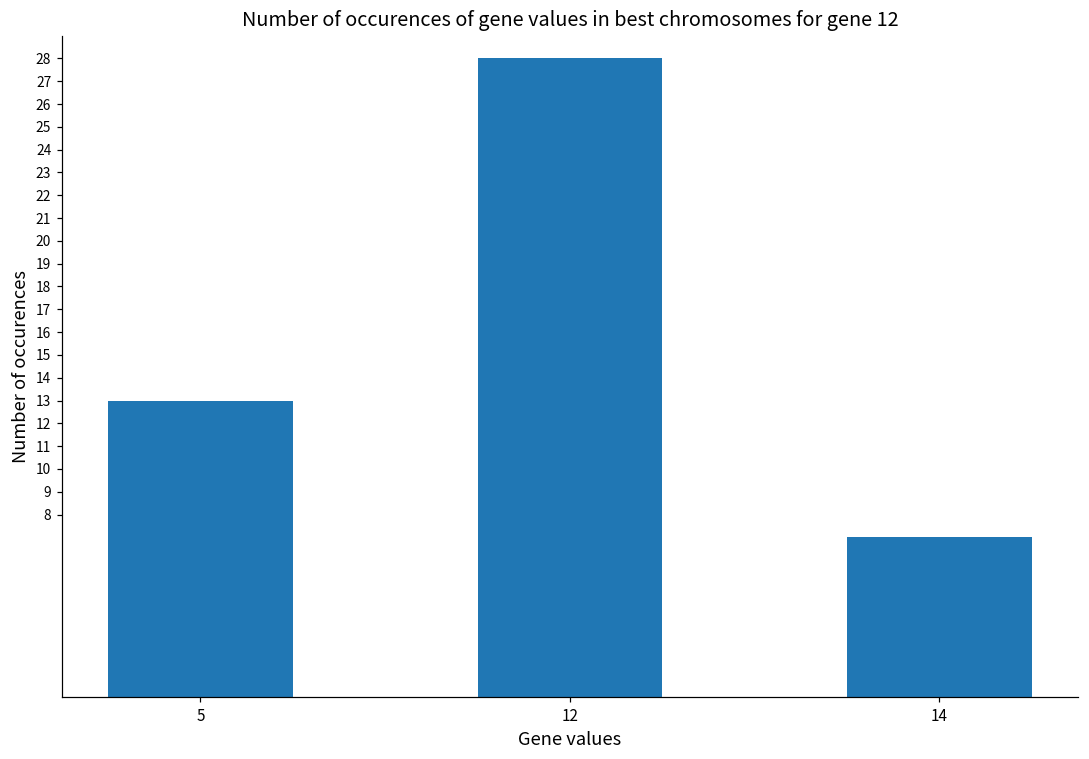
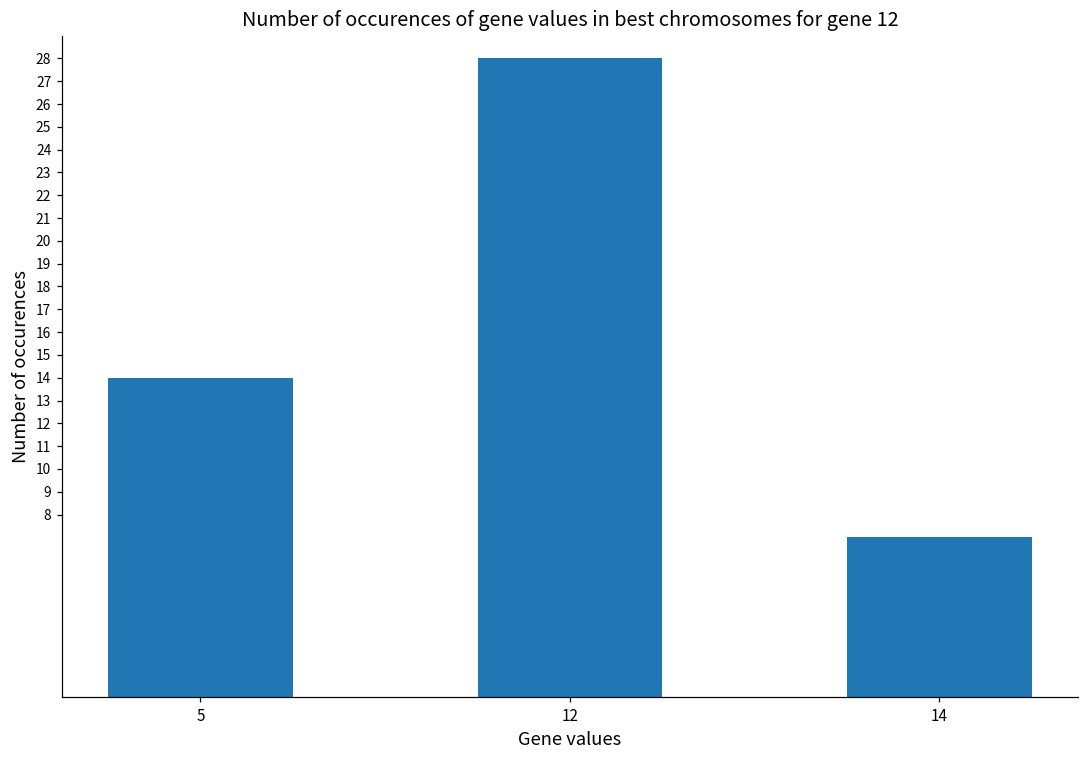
  {
-   "5": 13,
+   "5": 14,
    "12": 28,
    "14": 7
  }
